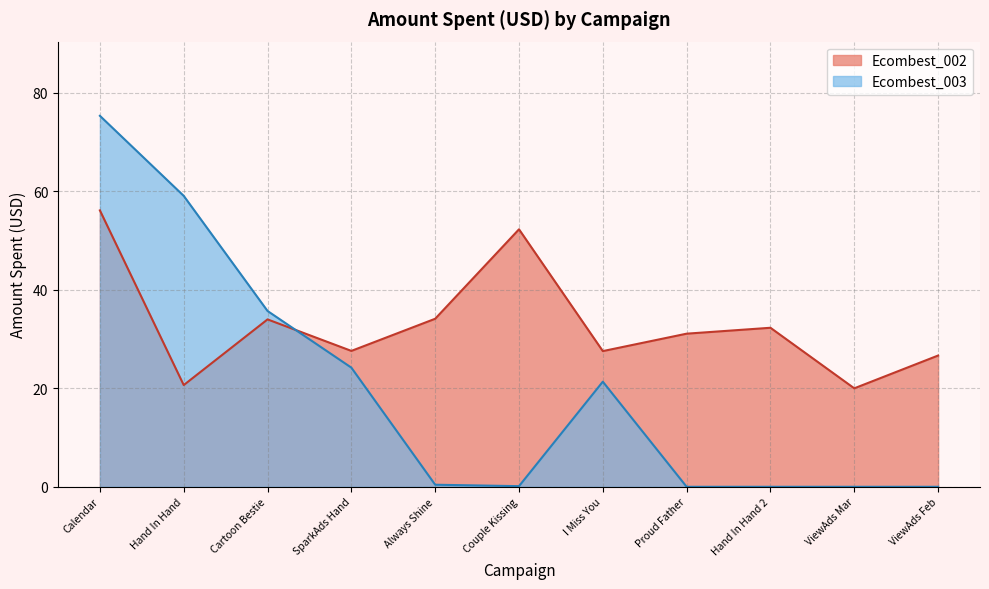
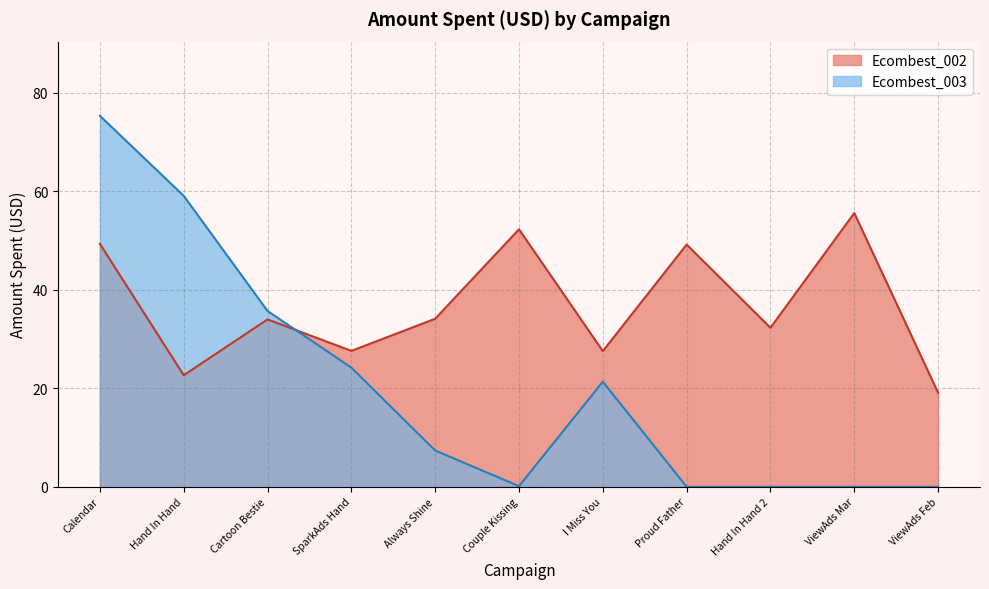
  {
    "Ecombest_002": {
-     "Calendar": 56,
-     "Hand In Hand": 21,
+     "Calendar": 49,
+     "Hand In Hand": 23,
      "Cartoon Bestie": 34,
      "SparkAds Hand": 28,
      "Always Shine": 34,
      "Couple Kissing": 52,
      "I Miss You": 28,
-     "Proud Father": 31,
+     "Proud Father": 49,
      "Hand In Hand 2": 32,
-     "ViewAds Mar": 20,
-     "ViewAds Feb": 27
+     "ViewAds Mar": 56,
+     "ViewAds Feb": 19
    },
    "Ecombest_003": {
      "Calendar": 75,
      "Hand In Hand": 59,
      "Cartoon Bestie": 36,
      "SparkAds Hand": 24,
-     "Always Shine": 0,
+     "Always Shine": 7,
      "Couple Kissing": 0,
      "I Miss You": 21,
      "Proud Father": 0,
      "Hand In Hand 2": 0,
      "ViewAds Mar": 0,
      "ViewAds Feb": 0
    }
  }
